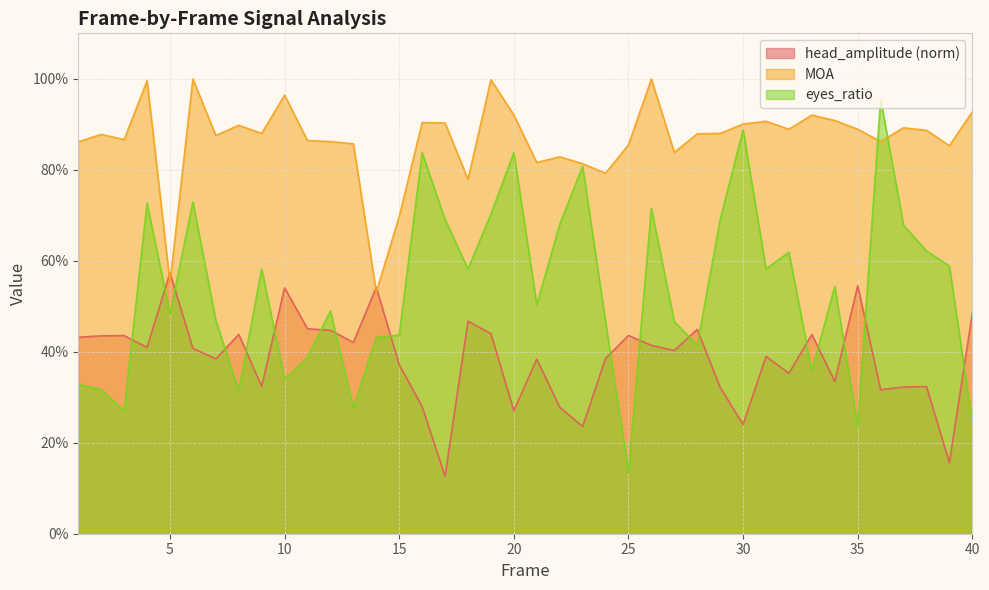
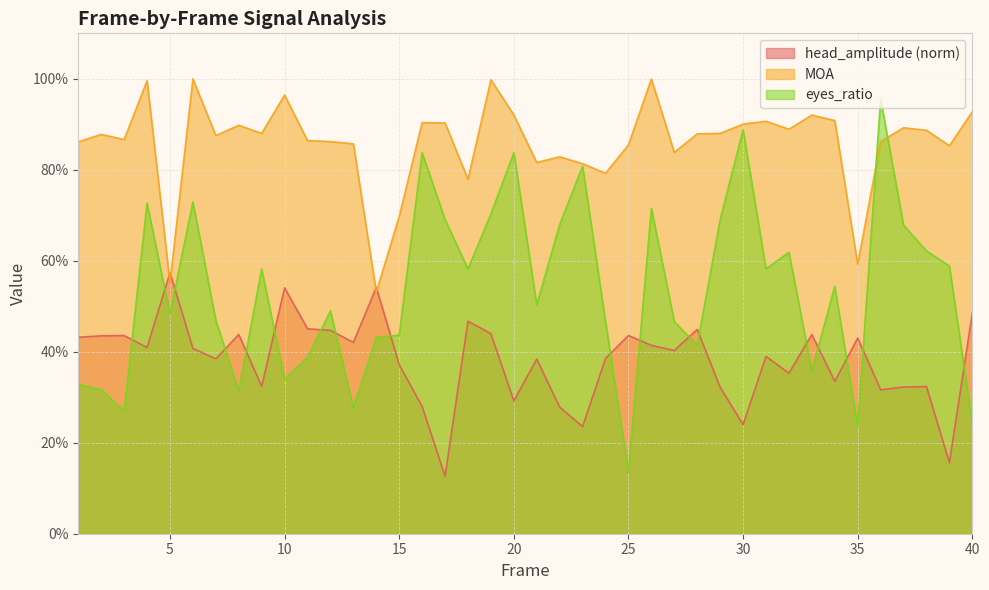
  {
    "head_amplitude (norm)": {
      "5": "57%",
      "10": "54%",
      "15": "37%",
-     "20": "27%",
+     "20": "29%",
      "25": "44%",
      "30": "24%",
-     "35": "55%",
+     "35": "43%",
      "40": "48%"
    },
    "MOA": {
      "5": "55%",
      "10": "96%",
      "15": "70%",
      "20": "92%",
      "25": "85%",
      "30": "90%",
-     "35": "89%",
+     "35": "59%",
      "40": "93%"
    },
    "eyes_ratio": {
      "5": "48%",
      "10": "34%",
      "15": "44%",
      "20": "84%",
      "25": "14%",
      "30": "89%",
      "35": "23%",
      "40": "24%"
    }
  }
